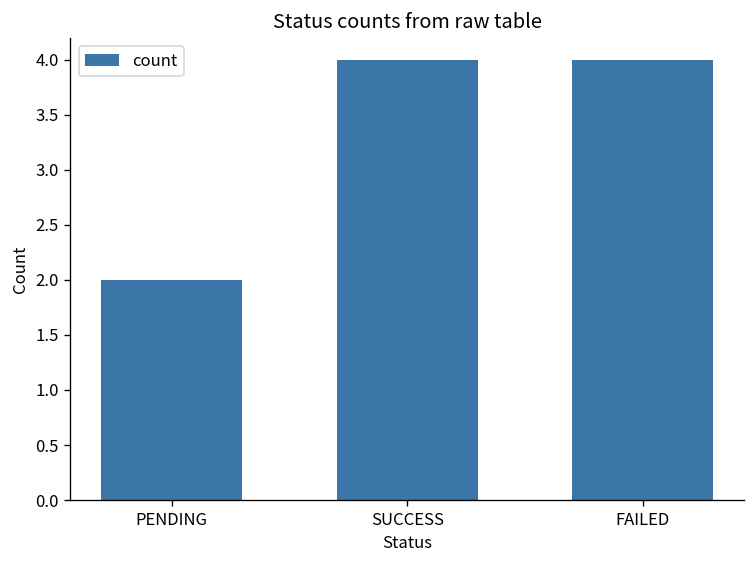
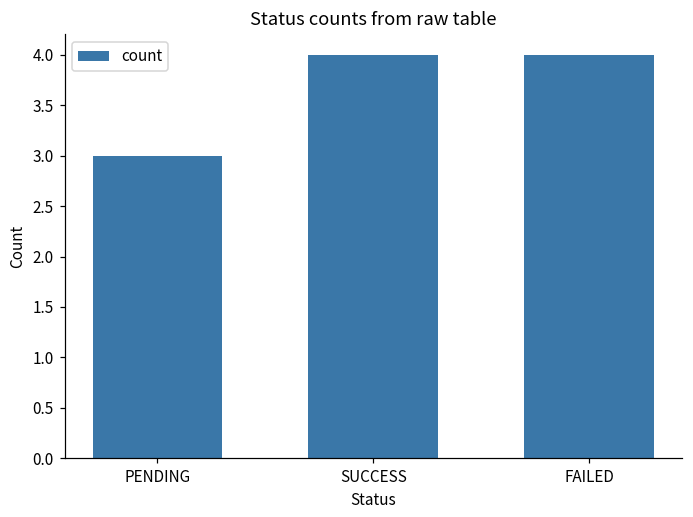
  {
-   "PENDING": 2,
+   "PENDING": 3,
    "SUCCESS": 4,
    "FAILED": 4
  }
